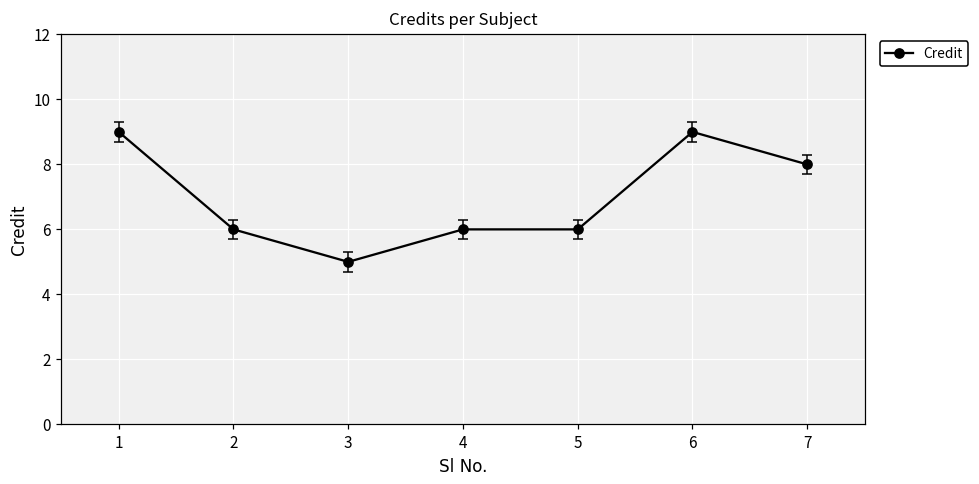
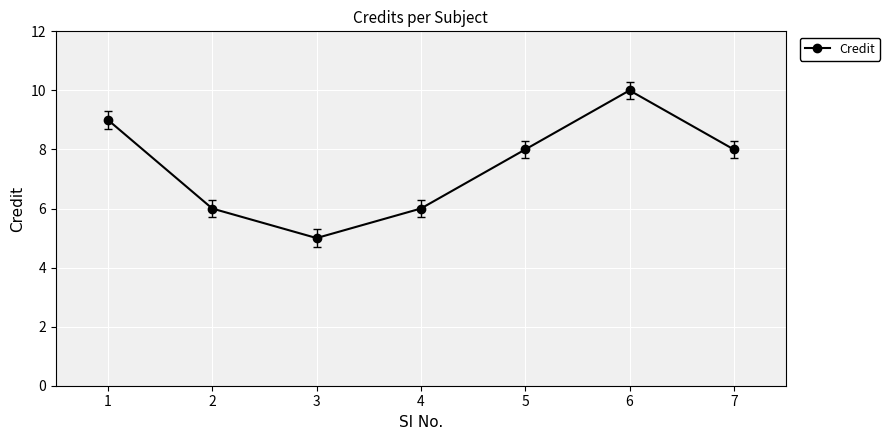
  {
    "Credit": {
      "1": 9,
      "2": 6,
      "3": 5,
      "4": 6,
-     "5": 6,
-     "6": 9,
+     "5": 8,
+     "6": 10,
      "7": 8
    }
  }
